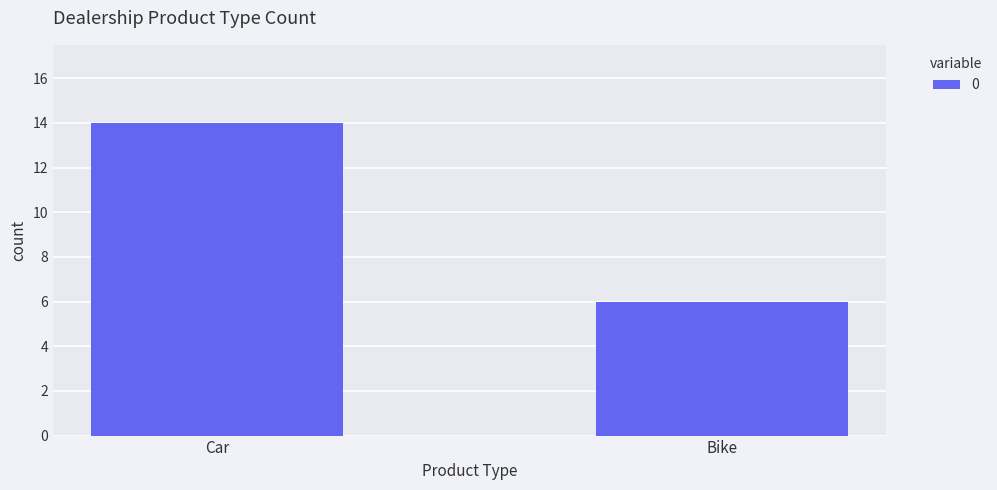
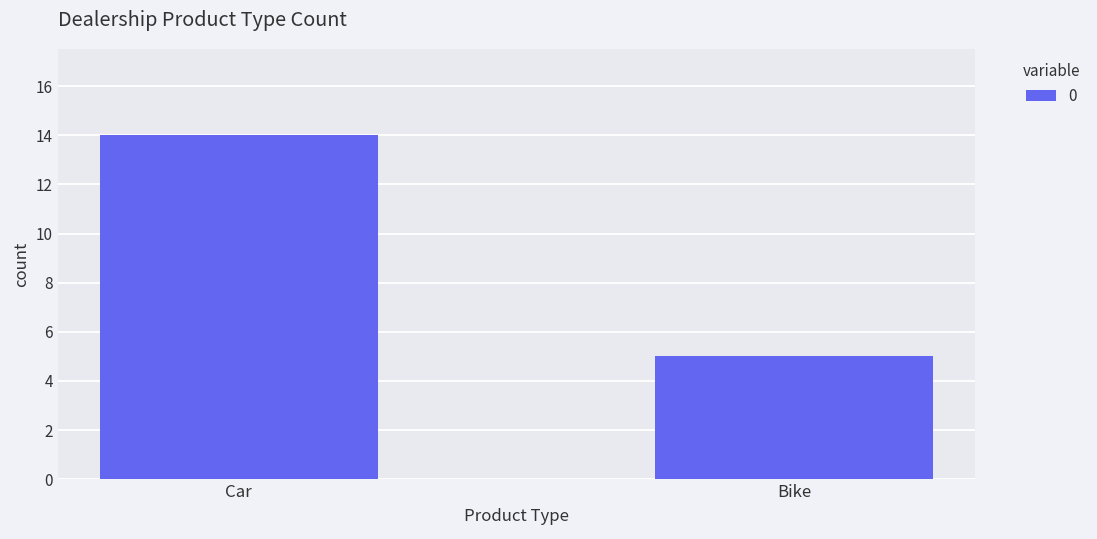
  {
    "Car": 14,
-   "Bike": 6
+   "Bike": 5
  }
